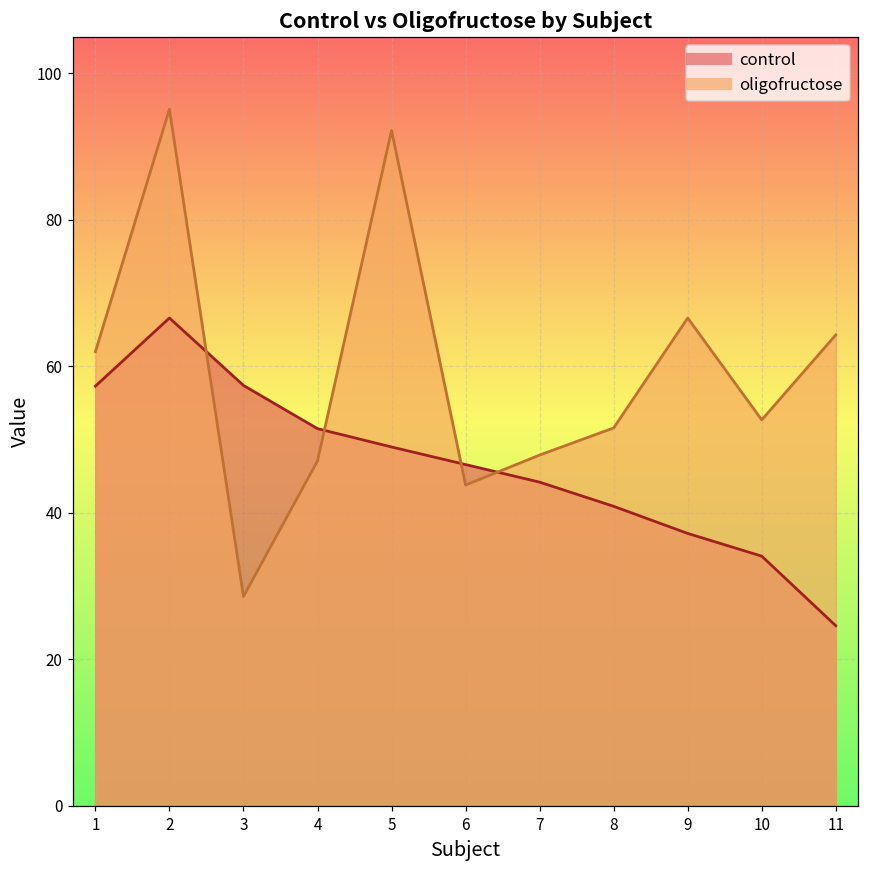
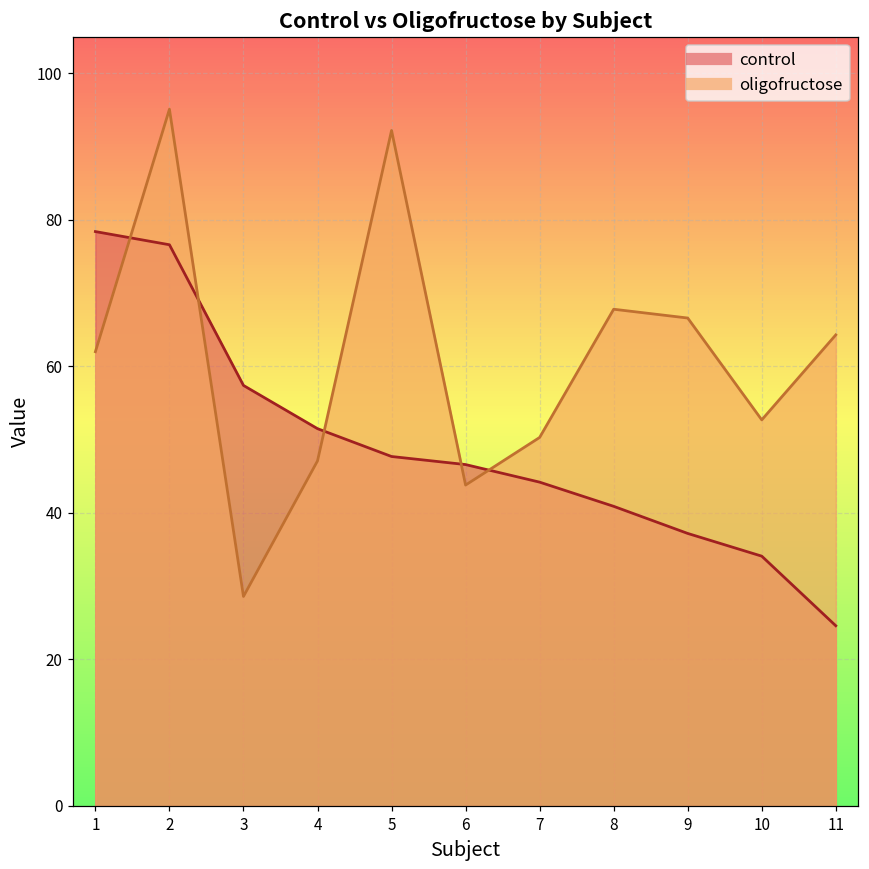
  {
    "control": {
-     "1": 57,
-     "2": 67,
+     "1": 78,
+     "2": 77,
      "3": 57,
      "4": 52,
-     "5": 49,
+     "5": 48,
      "6": 47,
      "7": 44,
      "8": 41,
      "9": 37,
      "10": 34,
      "11": 25
    },
    "oligofructose": {
      "1": 62,
      "2": 95,
      "3": 29,
      "4": 47,
      "5": 92,
      "6": 44,
-     "7": 48,
-     "8": 52,
+     "7": 50,
+     "8": 68,
      "9": 67,
      "10": 53,
      "11": 64
    }
  }
